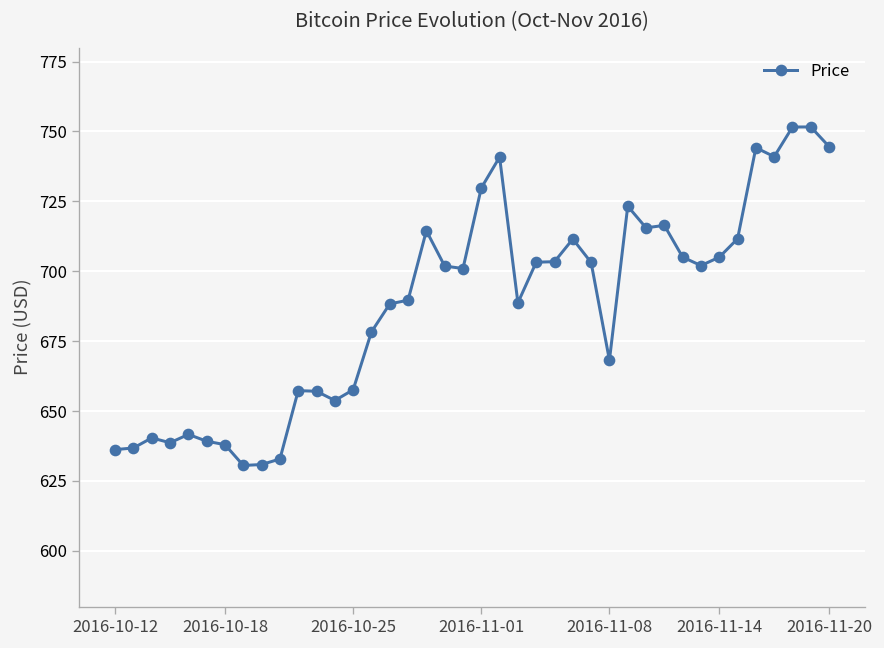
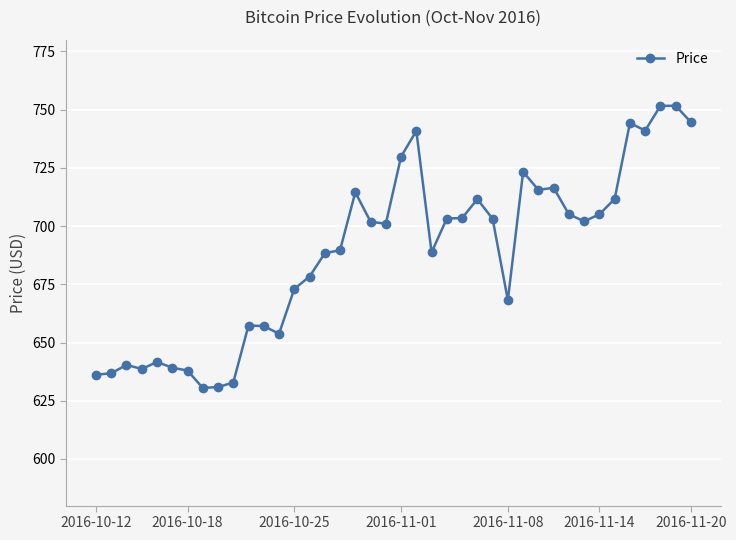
  {
    "2016-10-12": 636,
    "2016-10-18": 638,
-   "2016-10-25": 658,
+   "2016-10-25": 673,
    "2016-11-01": 730,
    "2016-11-08": 668,
    "2016-11-14": 705,
    "2016-11-20": 745
  }
